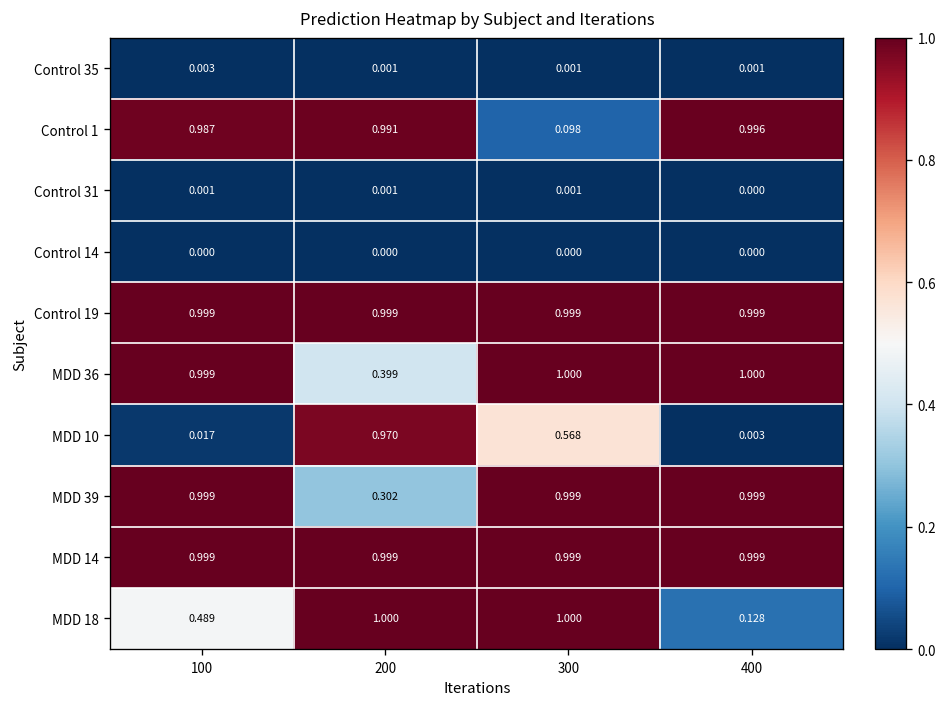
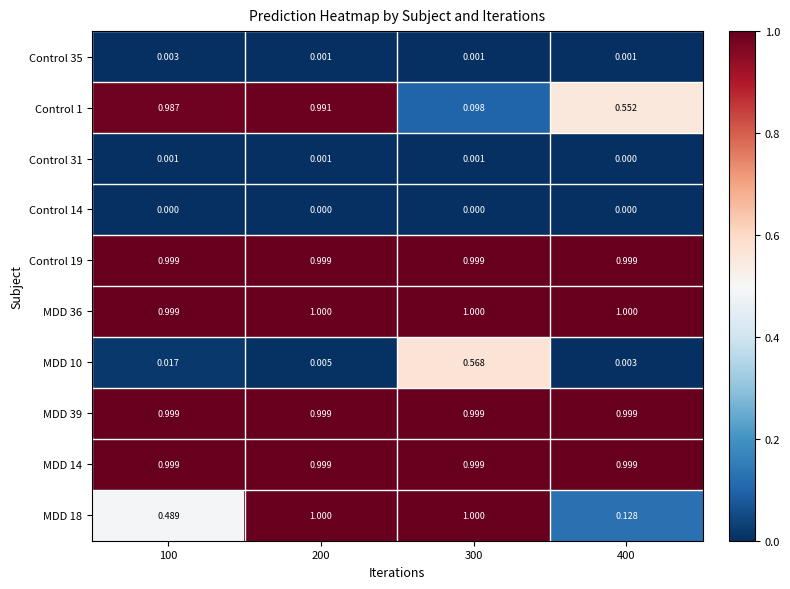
  {
    "Control 35": {
      "100": 0.003,
      "200": 0.001,
      "300": 0.001,
      "400": 0.001
    },
    "Control 1": {
      "100": 0.987,
      "200": 0.991,
      "300": 0.098,
-     "400": 0.996
+     "400": 0.552
    },
    "Control 31": {
      "100": 0.001,
      "200": 0.001,
      "300": 0.001,
      "400": 0.000
    },
    "Control 14": {
      "100": 0.000,
      "200": 0.000,
      "300": 0.000,
      "400": 0.000
    },
    "Control 19": {
      "100": 0.999,
      "200": 0.999,
      "300": 0.999,
      "400": 0.999
    },
    "MDD 36": {
      "100": 0.999,
-     "200": 0.399,
+     "200": 1.000,
      "300": 1.000,
      "400": 1.000
    },
    "MDD 10": {
      "100": 0.017,
-     "200": 0.970,
+     "200": 0.005,
      "300": 0.568,
      "400": 0.003
    },
    "MDD 39": {
      "100": 0.999,
-     "200": 0.302,
+     "200": 0.999,
      "300": 0.999,
      "400": 0.999
    },
    "MDD 14": {
      "100": 0.999,
      "200": 0.999,
      "300": 0.999,
      "400": 0.999
    },
    "MDD 18": {
      "100": 0.489,
      "200": 1.000,
      "300": 1.000,
      "400": 0.128
    }
  }
